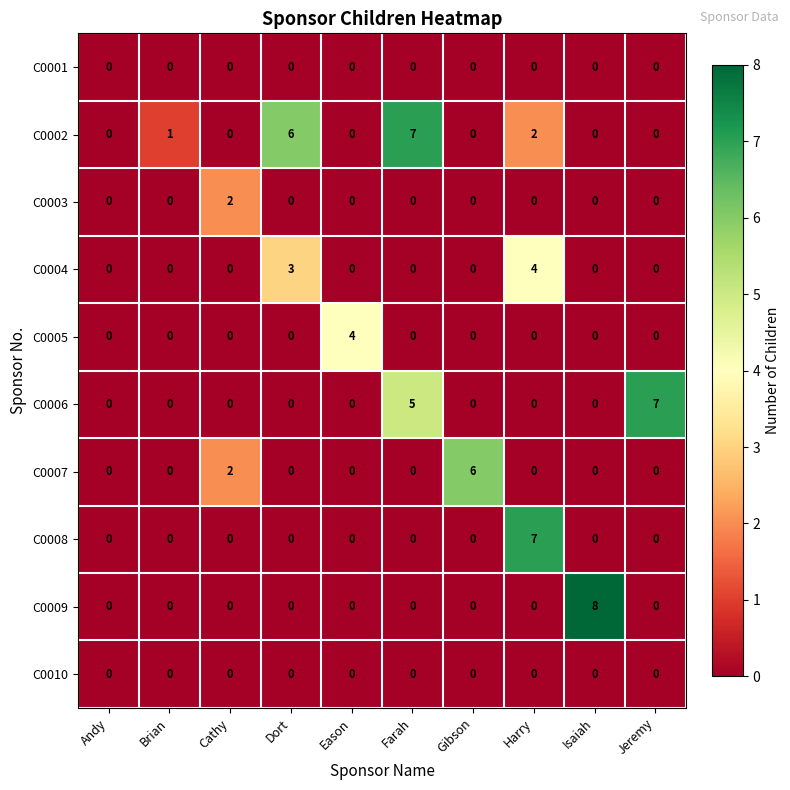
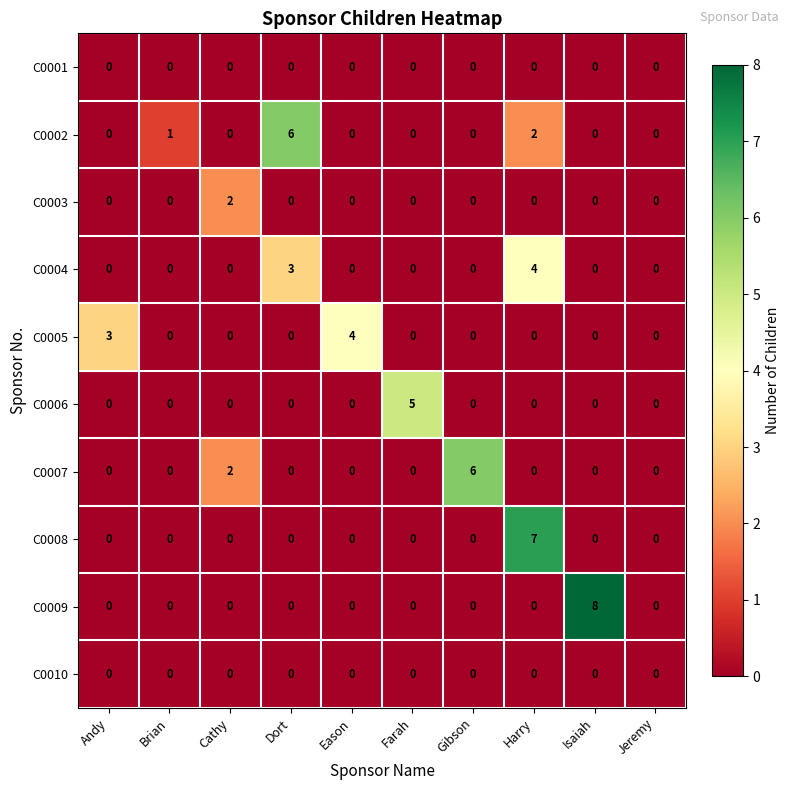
  {
    "C0001": {
      "Andy": 0,
      "Brian": 0,
      "Cathy": 0,
      "Dort": 0,
      "Eason": 0,
      "Farah": 0,
      "Gibson": 0,
      "Harry": 0,
      "Isaiah": 0,
      "Jeremy": 0
    },
    "C0002": {
      "Andy": 0,
      "Brian": 1,
      "Cathy": 0,
      "Dort": 6,
      "Eason": 0,
-     "Farah": 7,
+     "Farah": 0,
      "Gibson": 0,
      "Harry": 2,
      "Isaiah": 0,
      "Jeremy": 0
    },
    "C0003": {
      "Andy": 0,
      "Brian": 0,
      "Cathy": 2,
      "Dort": 0,
      "Eason": 0,
      "Farah": 0,
      "Gibson": 0,
      "Harry": 0,
      "Isaiah": 0,
      "Jeremy": 0
    },
    "C0004": {
      "Andy": 0,
      "Brian": 0,
      "Cathy": 0,
      "Dort": 3,
      "Eason": 0,
      "Farah": 0,
      "Gibson": 0,
      "Harry": 4,
      "Isaiah": 0,
      "Jeremy": 0
    },
    "C0005": {
-     "Andy": 0,
+     "Andy": 3,
      "Brian": 0,
      "Cathy": 0,
      "Dort": 0,
      "Eason": 4,
      "Farah": 0,
      "Gibson": 0,
      "Harry": 0,
      "Isaiah": 0,
      "Jeremy": 0
    },
    "C0006": {
      "Andy": 0,
      "Brian": 0,
      "Cathy": 0,
      "Dort": 0,
      "Eason": 0,
      "Farah": 5,
      "Gibson": 0,
      "Harry": 0,
      "Isaiah": 0,
-     "Jeremy": 7
+     "Jeremy": 0
    },
    "C0007": {
      "Andy": 0,
      "Brian": 0,
      "Cathy": 2,
      "Dort": 0,
      "Eason": 0,
      "Farah": 0,
      "Gibson": 6,
      "Harry": 0,
      "Isaiah": 0,
      "Jeremy": 0
    },
    "C0008": {
      "Andy": 0,
      "Brian": 0,
      "Cathy": 0,
      "Dort": 0,
      "Eason": 0,
      "Farah": 0,
      "Gibson": 0,
      "Harry": 7,
      "Isaiah": 0,
      "Jeremy": 0
    },
    "C0009": {
      "Andy": 0,
      "Brian": 0,
      "Cathy": 0,
      "Dort": 0,
      "Eason": 0,
      "Farah": 0,
      "Gibson": 0,
      "Harry": 0,
      "Isaiah": 8,
      "Jeremy": 0
    },
    "C0010": {
      "Andy": 0,
      "Brian": 0,
      "Cathy": 0,
      "Dort": 0,
      "Eason": 0,
      "Farah": 0,
      "Gibson": 0,
      "Harry": 0,
      "Isaiah": 0,
      "Jeremy": 0
    }
  }
